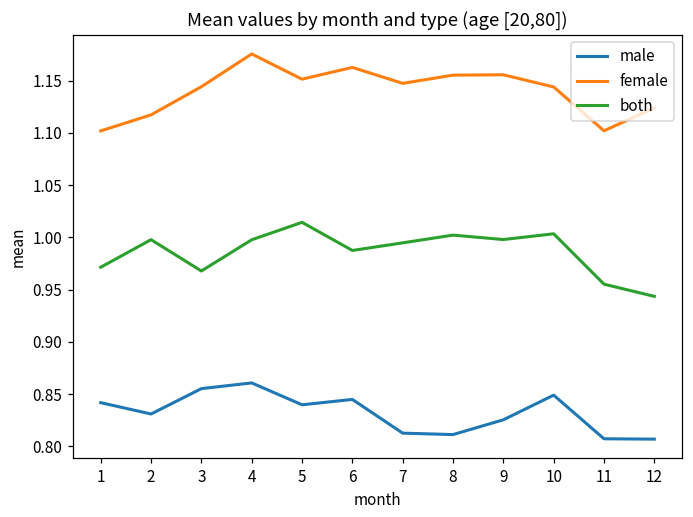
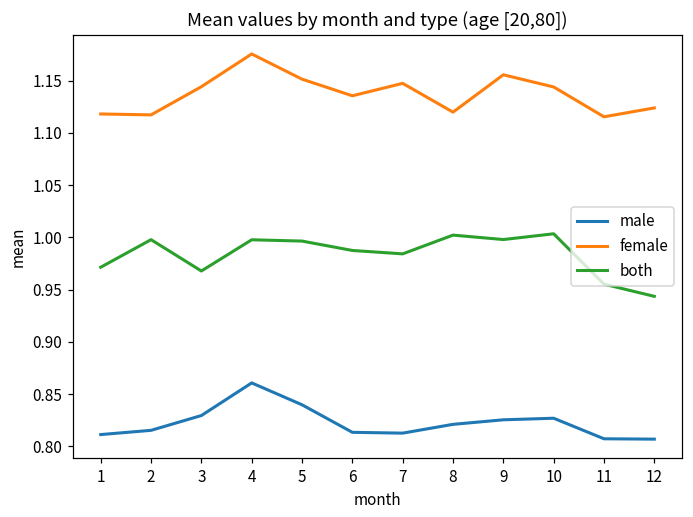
  {
    "male": {
-     "1": 0.84,
-     "2": 0.83,
-     "3": 0.86,
+     "1": 0.81,
+     "2": 0.82,
+     "3": 0.83,
      "4": 0.86,
      "5": 0.84,
-     "6": 0.85,
+     "6": 0.81,
      "7": 0.81,
-     "8": 0.81,
+     "8": 0.82,
      "9": 0.83,
-     "10": 0.85,
+     "10": 0.83,
      "11": 0.81,
      "12": 0.81
    },
    "female": {
-     "1": 1.10,
+     "1": 1.12,
      "2": 1.12,
      "3": 1.14,
      "4": 1.18,
      "5": 1.15,
-     "6": 1.16,
+     "6": 1.14,
      "7": 1.15,
-     "8": 1.16,
+     "8": 1.12,
      "9": 1.16,
      "10": 1.14,
-     "11": 1.10,
+     "11": 1.12,
      "12": 1.12
    },
    "both": {
      "1": 0.97,
      "2": 1.00,
      "3": 0.97,
      "4": 1.00,
-     "5": 1.01,
+     "5": 1.00,
      "6": 0.99,
-     "7": 0.99,
+     "7": 0.98,
      "8": 1.00,
      "9": 1.00,
      "10": 1.00,
      "11": 0.96,
      "12": 0.94
    }
  }
